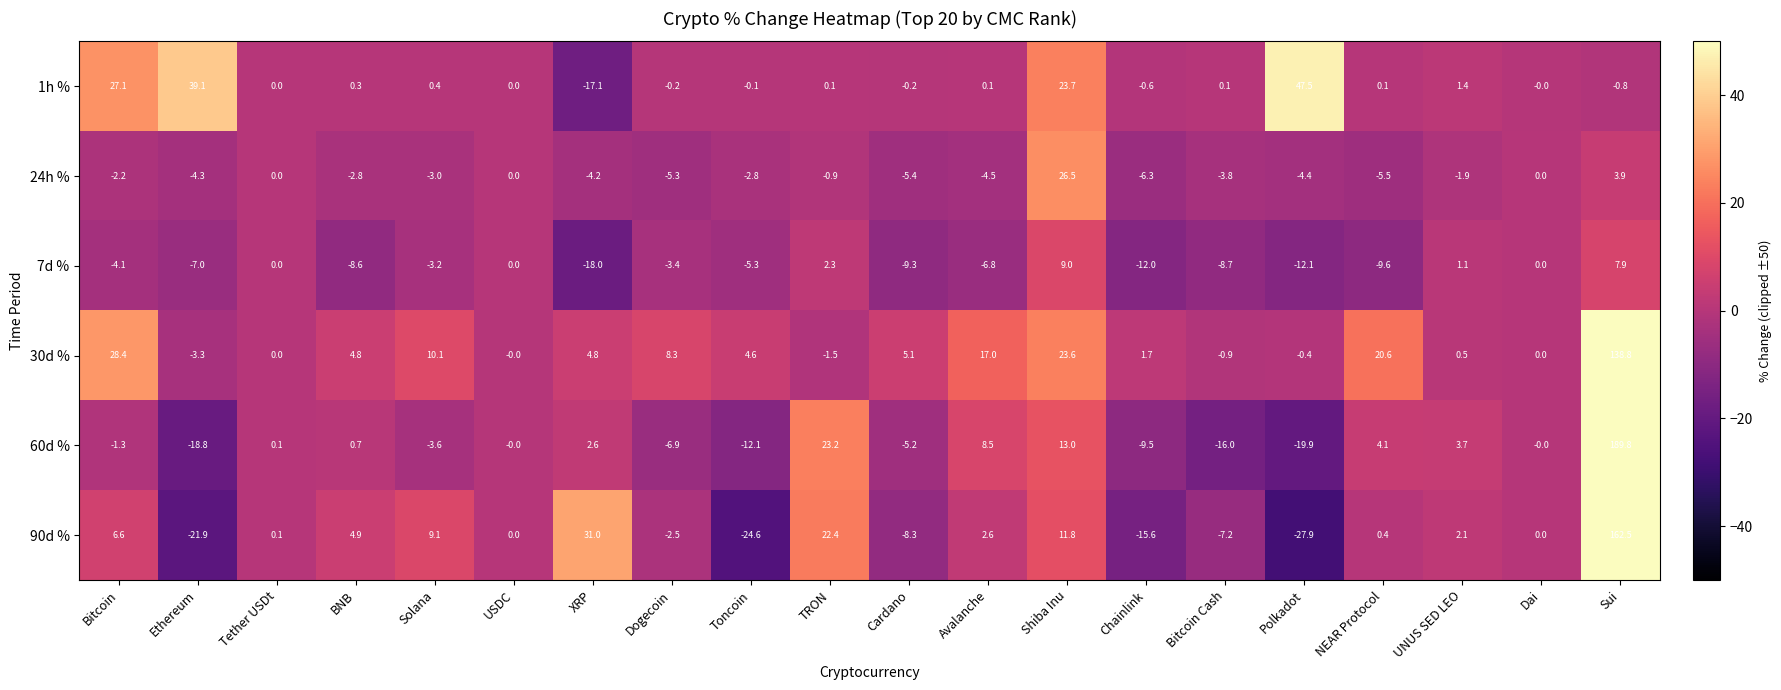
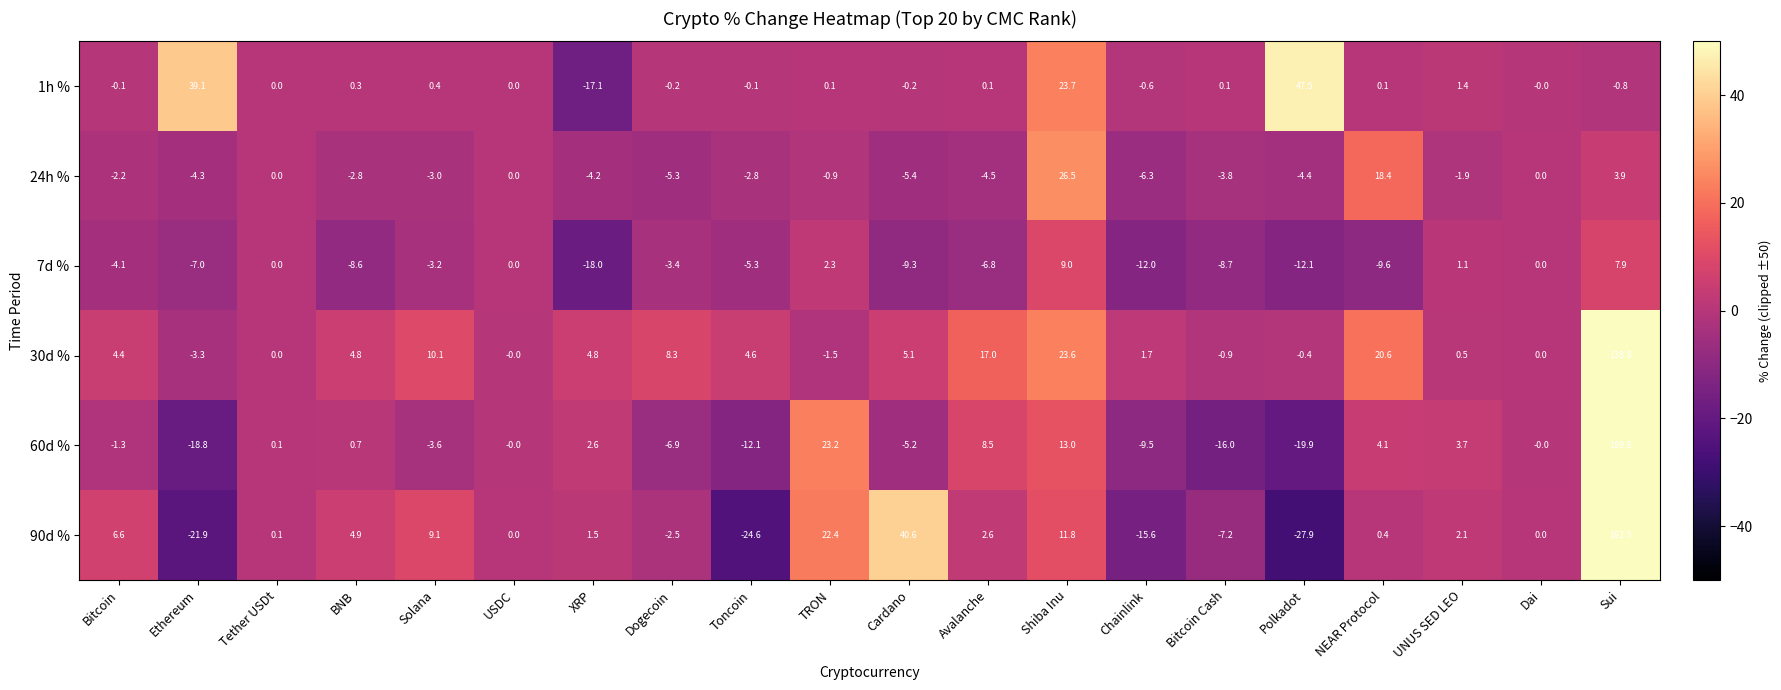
  {
    "1h %": {
-     "Bitcoin": 27.1,
+     "Bitcoin": -0.1,
      "Ethereum": 39.1,
      "Tether USDt": 0.0,
      "BNB": 0.3,
      "Solana": 0.4,
      "USDC": 0.0,
      "XRP": -17.1,
      "Dogecoin": -0.2,
      "Toncoin": -0.1,
      "TRON": 0.1,
      "Cardano": -0.2,
      "Avalanche": 0.1,
      "Shiba Inu": 23.7,
      "Chainlink": -0.6,
      "Bitcoin Cash": 0.1,
      "Polkadot": 47.5,
      "NEAR Protocol": 0.1,
      "UNUS SED LEO": 1.4,
      "Dai": -0.0,
      "Sui": -0.8
    },
    "24h %": {
      "Bitcoin": -2.2,
      "Ethereum": -4.3,
      "Tether USDt": 0.0,
      "BNB": -2.8,
      "Solana": -3.0,
      "USDC": 0.0,
      "XRP": -4.2,
      "Dogecoin": -5.3,
      "Toncoin": -2.8,
      "TRON": -0.9,
      "Cardano": -5.4,
      "Avalanche": -4.5,
      "Shiba Inu": 26.5,
      "Chainlink": -6.3,
      "Bitcoin Cash": -3.8,
      "Polkadot": -4.4,
-     "NEAR Protocol": -5.5,
+     "NEAR Protocol": 18.4,
      "UNUS SED LEO": -1.9,
      "Dai": 0.0,
      "Sui": 3.9
    },
    "7d %": {
      "Bitcoin": -4.1,
      "Ethereum": -7.0,
      "Tether USDt": 0.0,
      "BNB": -8.6,
      "Solana": -3.2,
      "USDC": 0.0,
      "XRP": -18.0,
      "Dogecoin": -3.4,
      "Toncoin": -5.3,
      "TRON": 2.3,
      "Cardano": -9.3,
      "Avalanche": -6.8,
      "Shiba Inu": 9.0,
      "Chainlink": -12.0,
      "Bitcoin Cash": -8.7,
      "Polkadot": -12.1,
      "NEAR Protocol": -9.6,
      "UNUS SED LEO": 1.1,
      "Dai": 0.0,
      "Sui": 7.9
    },
    "30d %": {
-     "Bitcoin": 28.4,
+     "Bitcoin": 4.4,
      "Ethereum": -3.3,
      "Tether USDt": 0.0,
      "BNB": 4.8,
      "Solana": 10.1,
      "USDC": -0.0,
      "XRP": 4.8,
      "Dogecoin": 8.3,
      "Toncoin": 4.6,
      "TRON": -1.5,
      "Cardano": 5.1,
      "Avalanche": 17.0,
      "Shiba Inu": 23.6,
      "Chainlink": 1.7,
      "Bitcoin Cash": -0.9,
      "Polkadot": -0.4,
      "NEAR Protocol": 20.6,
      "UNUS SED LEO": 0.5,
      "Dai": 0.0,
      "Sui": 138.8
    },
    "60d %": {
      "Bitcoin": -1.3,
      "Ethereum": -18.8,
      "Tether USDt": 0.1,
      "BNB": 0.7,
      "Solana": -3.6,
      "USDC": -0.0,
      "XRP": 2.6,
      "Dogecoin": -6.9,
      "Toncoin": -12.1,
      "TRON": 23.2,
      "Cardano": -5.2,
      "Avalanche": 8.5,
      "Shiba Inu": 13.0,
      "Chainlink": -9.5,
      "Bitcoin Cash": -16.0,
      "Polkadot": -19.9,
      "NEAR Protocol": 4.1,
      "UNUS SED LEO": 3.7,
      "Dai": -0.0,
      "Sui": 189.8
    },
    "90d %": {
      "Bitcoin": 6.6,
      "Ethereum": -21.9,
      "Tether USDt": 0.1,
      "BNB": 4.9,
      "Solana": 9.1,
      "USDC": 0.0,
-     "XRP": 31.0,
+     "XRP": 1.5,
      "Dogecoin": -2.5,
      "Toncoin": -24.6,
      "TRON": 22.4,
-     "Cardano": -8.3,
+     "Cardano": 40.6,
      "Avalanche": 2.6,
      "Shiba Inu": 11.8,
      "Chainlink": -15.6,
      "Bitcoin Cash": -7.2,
      "Polkadot": -27.9,
      "NEAR Protocol": 0.4,
      "UNUS SED LEO": 2.1,
      "Dai": 0.0,
      "Sui": 162.5
    }
  }
